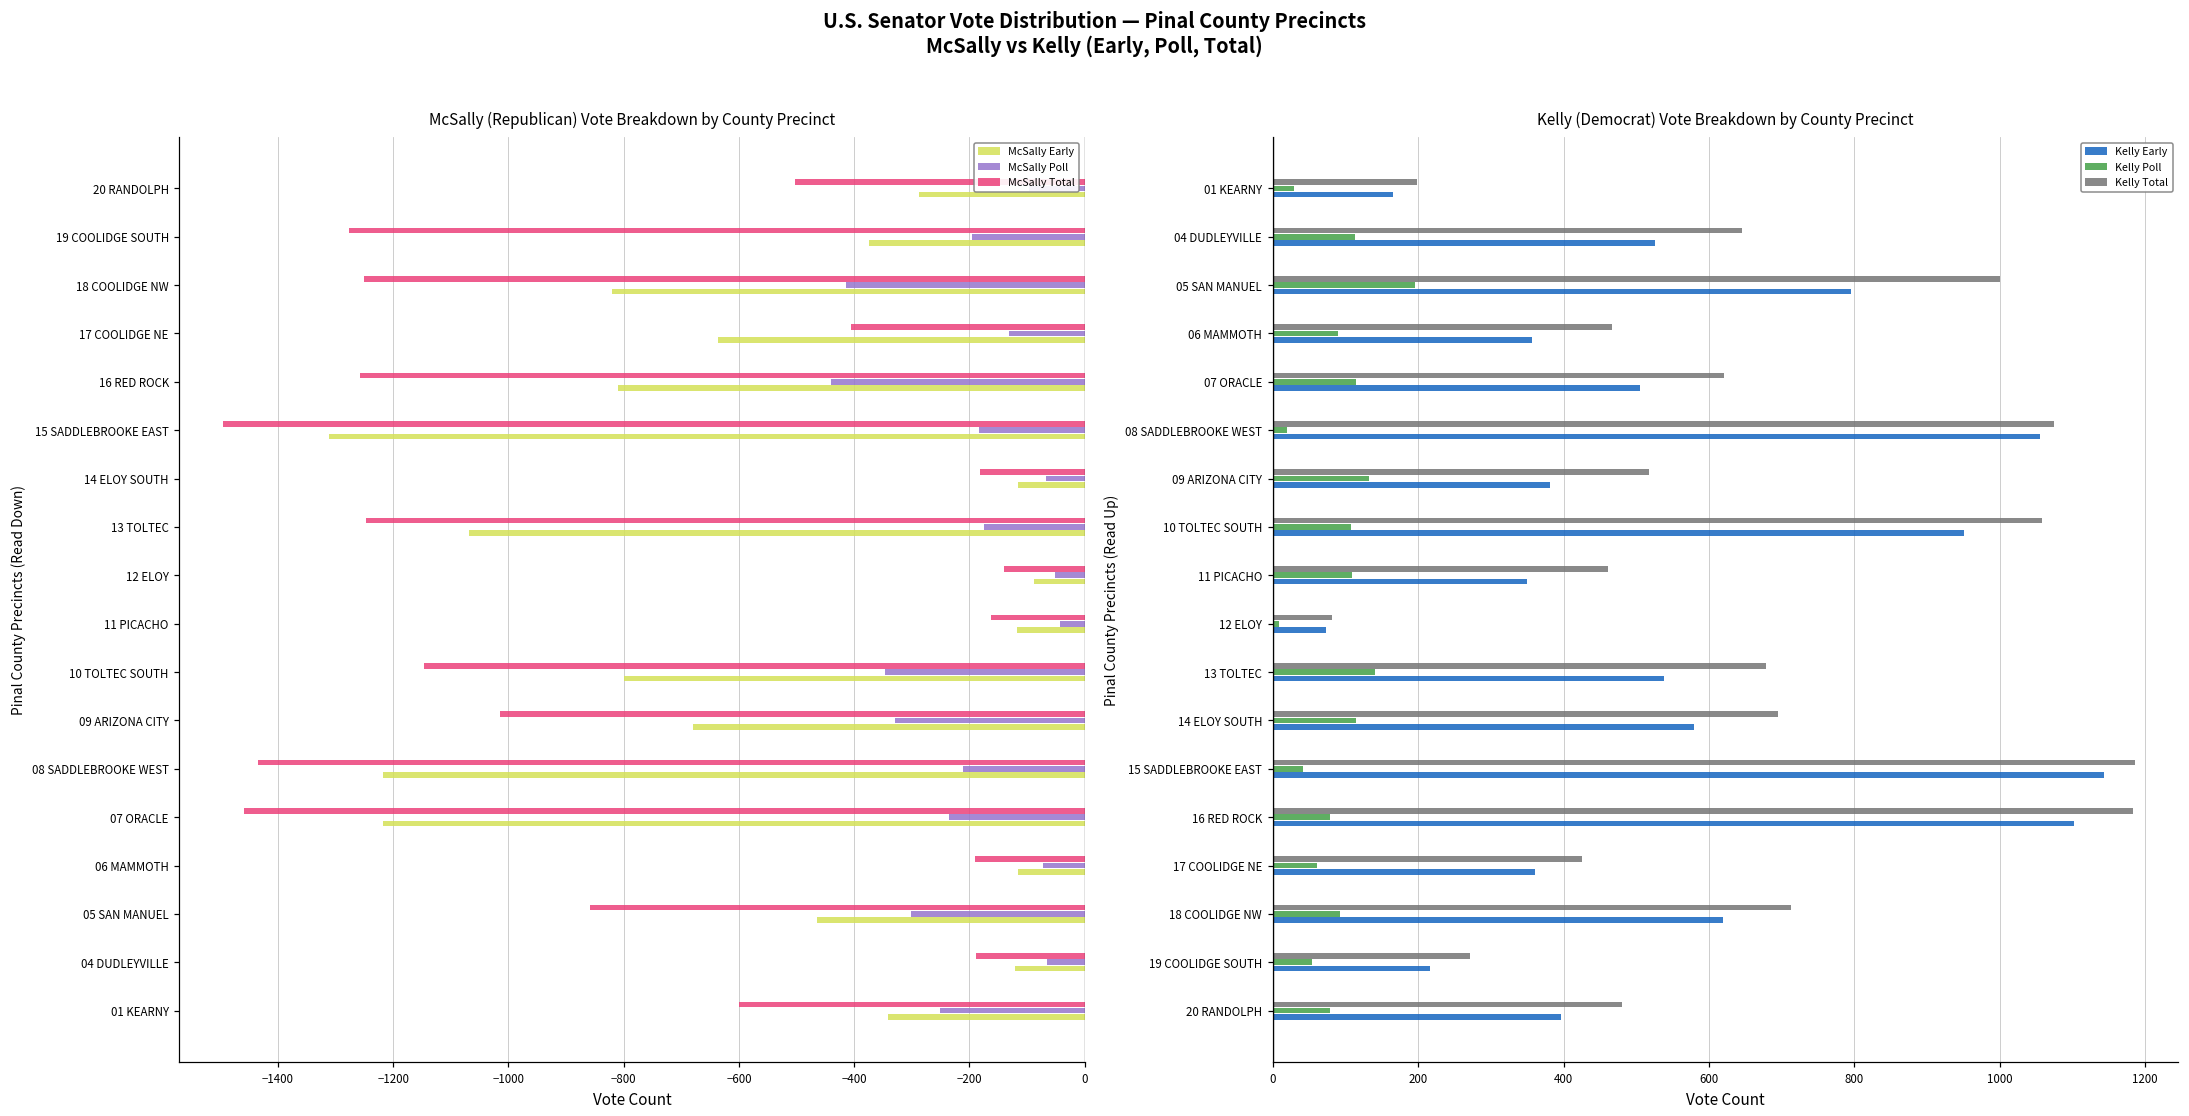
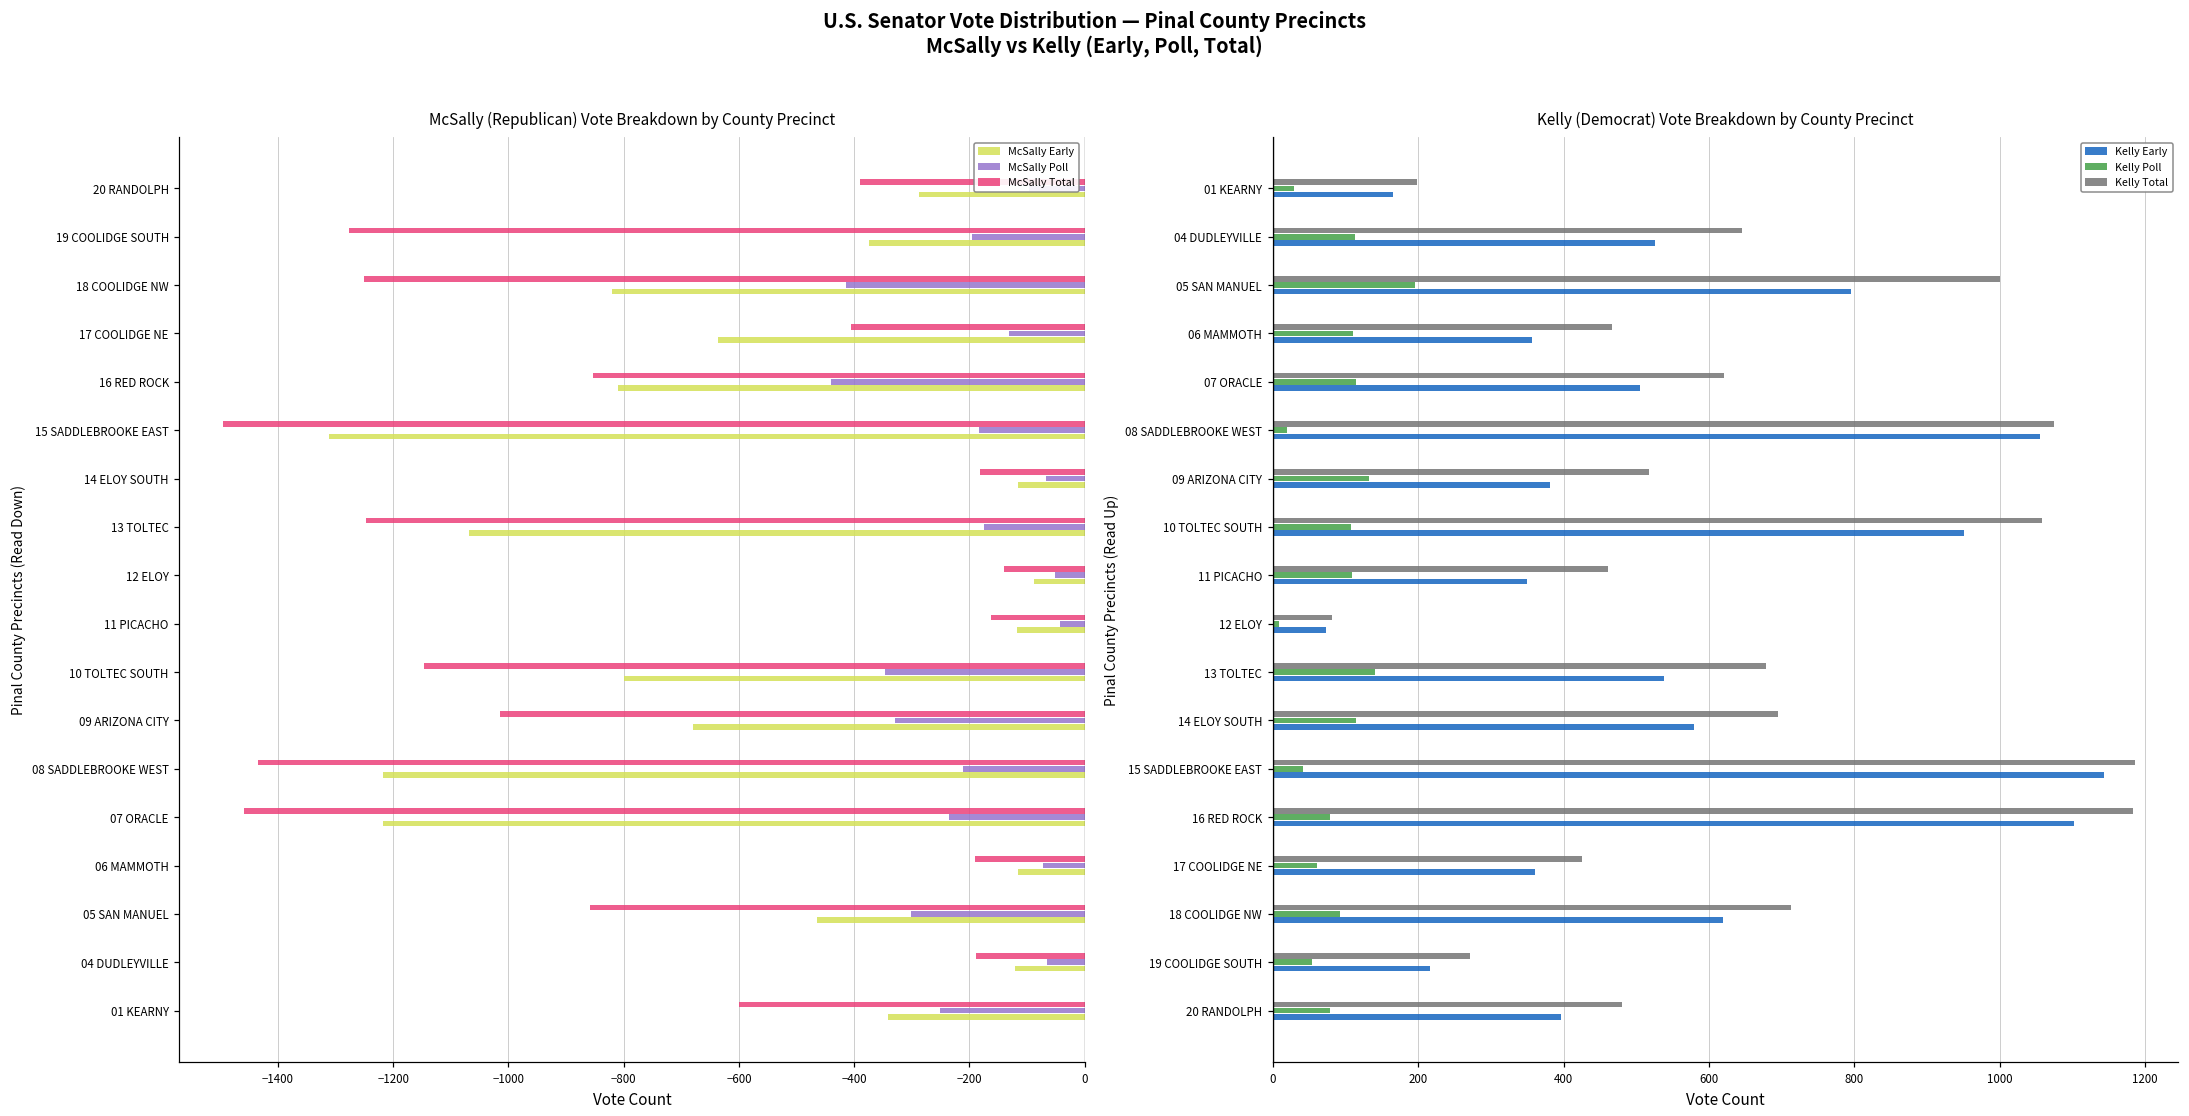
  {
    "McSally (Republican) Vote Breakdown by County Precinct": {
      "McSally Early": {
        "20 RANDOLPH": -290,
        "19 COOLIDGE SOUTH": -380,
        "18 COOLIDGE NW": -820,
        "17 COOLIDGE NE": -640,
        "16 RED ROCK": -810,
        "15 SADDLEBROOKE EAST": -1310,
        "14 ELOY SOUTH": -120,
        "13 TOLTEC": -1070,
        "12 ELOY": -90,
        "11 PICACHO": -120,
        "10 TOLTEC SOUTH": -800,
        "09 ARIZONA CITY": -680,
        "08 SADDLEBROOKE WEST": -1220,
        "07 ORACLE": -1220,
        "06 MAMMOTH": -120,
        "05 SAN MANUEL": -470,
        "04 DUDLEYVILLE": -120,
        "01 KEARNY": -340
      },
      "McSally Poll": {
        "19 COOLIDGE SOUTH": -200,
        "18 COOLIDGE NW": -420,
        "17 COOLIDGE NE": -130,
        "16 RED ROCK": -440,
        "15 SADDLEBROOKE EAST": -180,
        "14 ELOY SOUTH": -70,
        "13 TOLTEC": -170,
        "12 ELOY": -50,
        "11 PICACHO": -40,
        "10 TOLTEC SOUTH": -350,
        "09 ARIZONA CITY": -330,
        "08 SADDLEBROOKE WEST": -210,
        "07 ORACLE": -240,
        "06 MAMMOTH": -70,
        "05 SAN MANUEL": -300,
        "04 DUDLEYVILLE": -70,
        "01 KEARNY": -250
      },
      "McSally Total": {
-       "20 RANDOLPH": -500,
+       "20 RANDOLPH": -390,
        "19 COOLIDGE SOUTH": -1280,
        "18 COOLIDGE NW": -1250,
        "17 COOLIDGE NE": -410,
-       "16 RED ROCK": -1260,
+       "16 RED ROCK": -850,
        "15 SADDLEBROOKE EAST": -1500,
        "14 ELOY SOUTH": -180,
        "13 TOLTEC": -1250,
        "12 ELOY": -140,
        "11 PICACHO": -160,
        "10 TOLTEC SOUTH": -1150,
        "09 ARIZONA CITY": -1020,
        "08 SADDLEBROOKE WEST": -1430,
        "07 ORACLE": -1460,
        "06 MAMMOTH": -190,
        "05 SAN MANUEL": -860,
        "04 DUDLEYVILLE": -190,
        "01 KEARNY": -600
      }
    },
    "Kelly (Democrat) Vote Breakdown by County Precinct": {
      "Kelly Early": {
        "01 KEARNY": 170,
        "04 DUDLEYVILLE": 530,
        "05 SAN MANUEL": 800,
        "06 MAMMOTH": 360,
        "07 ORACLE": 510,
        "08 SADDLEBROOKE WEST": 1060,
        "09 ARIZONA CITY": 380,
        "10 TOLTEC SOUTH": 950,
        "11 PICACHO": 350,
        "12 ELOY": 70,
        "13 TOLTEC": 540,
        "14 ELOY SOUTH": 580,
        "15 SADDLEBROOKE EAST": 1140,
        "16 RED ROCK": 1100,
        "17 COOLIDGE NE": 360,
        "18 COOLIDGE NW": 620,
        "19 COOLIDGE SOUTH": 220,
        "20 RANDOLPH": 400
      },
      "Kelly Poll": {
        "01 KEARNY": 30,
        "04 DUDLEYVILLE": 110,
        "05 SAN MANUEL": 200,
-       "06 MAMMOTH": 90,
+       "06 MAMMOTH": 110,
        "07 ORACLE": 110,
        "08 SADDLEBROOKE WEST": 20,
        "09 ARIZONA CITY": 130,
        "10 TOLTEC SOUTH": 110,
        "11 PICACHO": 110,
        "12 ELOY": 10,
        "13 TOLTEC": 140,
        "14 ELOY SOUTH": 110,
        "15 SADDLEBROOKE EAST": 40,
        "16 RED ROCK": 80,
        "17 COOLIDGE NE": 60,
        "18 COOLIDGE NW": 90,
        "19 COOLIDGE SOUTH": 50,
        "20 RANDOLPH": 80
      },
      "Kelly Total": {
        "01 KEARNY": 200,
        "04 DUDLEYVILLE": 650,
        "05 SAN MANUEL": 1000,
        "06 MAMMOTH": 470,
        "07 ORACLE": 620,
        "08 SADDLEBROOKE WEST": 1080,
        "09 ARIZONA CITY": 520,
        "10 TOLTEC SOUTH": 1060,
        "11 PICACHO": 460,
        "12 ELOY": 80,
        "13 TOLTEC": 680,
        "14 ELOY SOUTH": 700,
        "15 SADDLEBROOKE EAST": 1190,
        "16 RED ROCK": 1180,
        "17 COOLIDGE NE": 430,
        "18 COOLIDGE NW": 710,
        "19 COOLIDGE SOUTH": 270,
        "20 RANDOLPH": 480
      }
    }
  }
